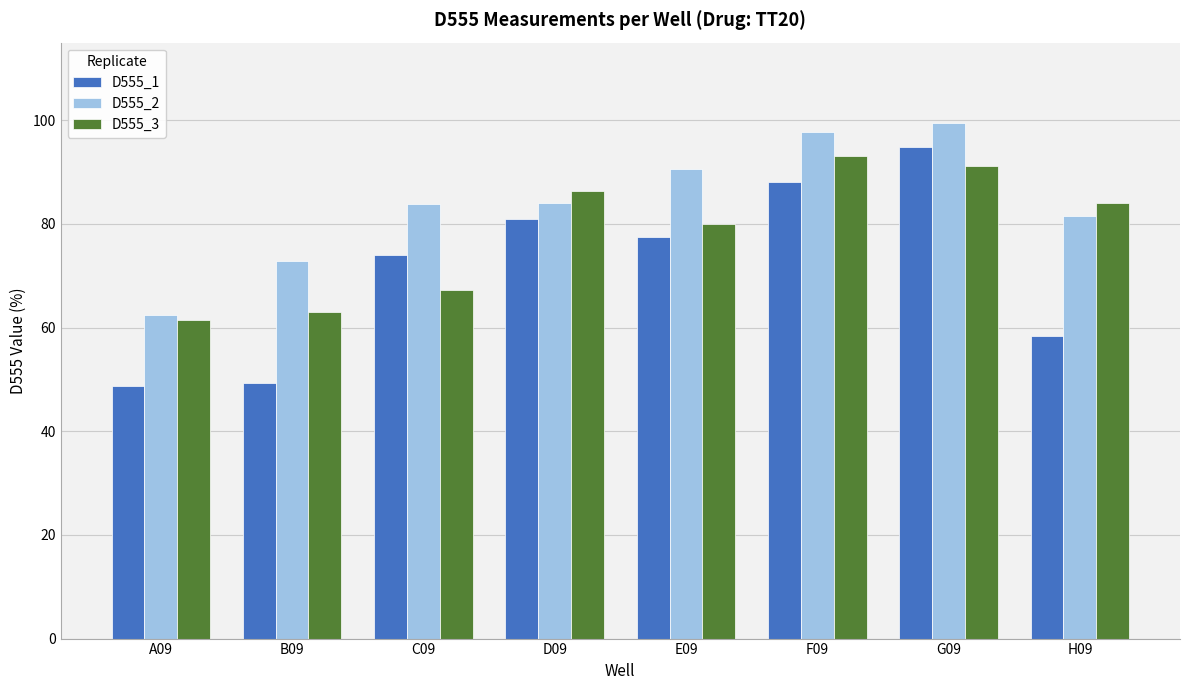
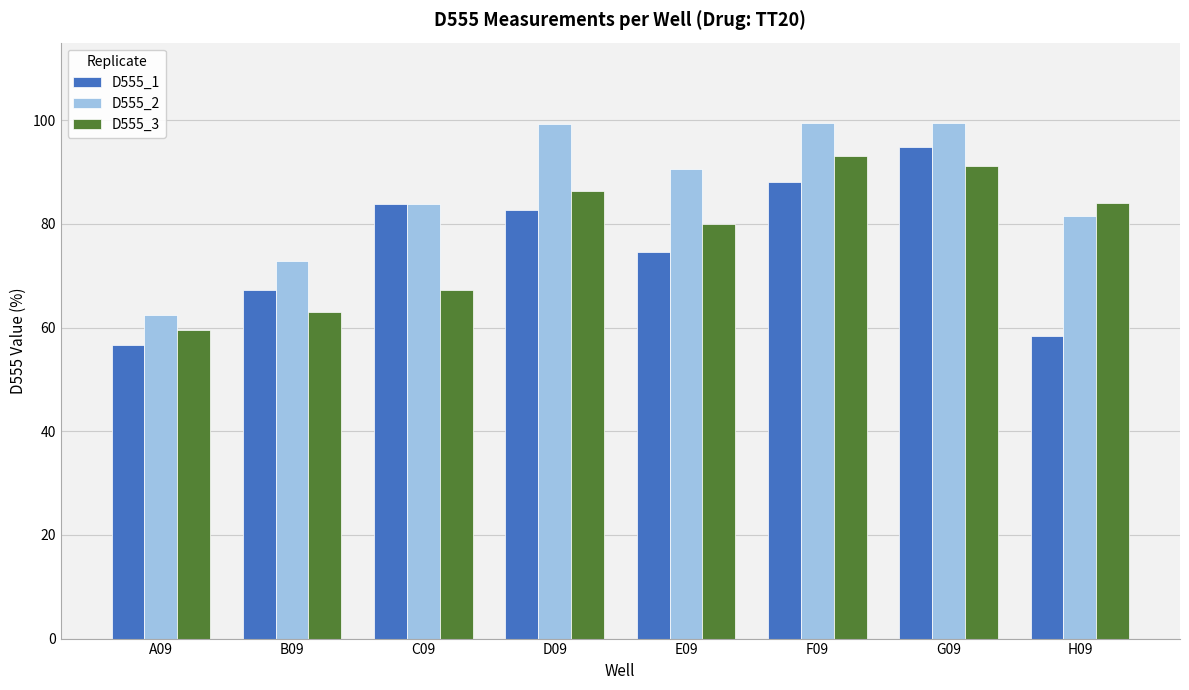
  {
    "D555_1": {
-     "A09": 49,
-     "B09": 49,
-     "C09": 74,
-     "D09": 81,
-     "E09": 78,
+     "A09": 57,
+     "B09": 67,
+     "C09": 84,
+     "D09": 83,
+     "E09": 75,
      "F09": 88,
      "G09": 95,
      "H09": 58
    },
    "D555_2": {
      "A09": 63,
      "B09": 73,
      "C09": 84,
-     "D09": 84,
+     "D09": 99,
      "E09": 91,
-     "F09": 98,
+     "F09": 99,
      "G09": 100,
      "H09": 82
    },
    "D555_3": {
-     "A09": 61,
+     "A09": 60,
      "B09": 63,
      "C09": 67,
      "D09": 86,
      "E09": 80,
      "F09": 93,
      "G09": 91,
      "H09": 84
    }
  }
